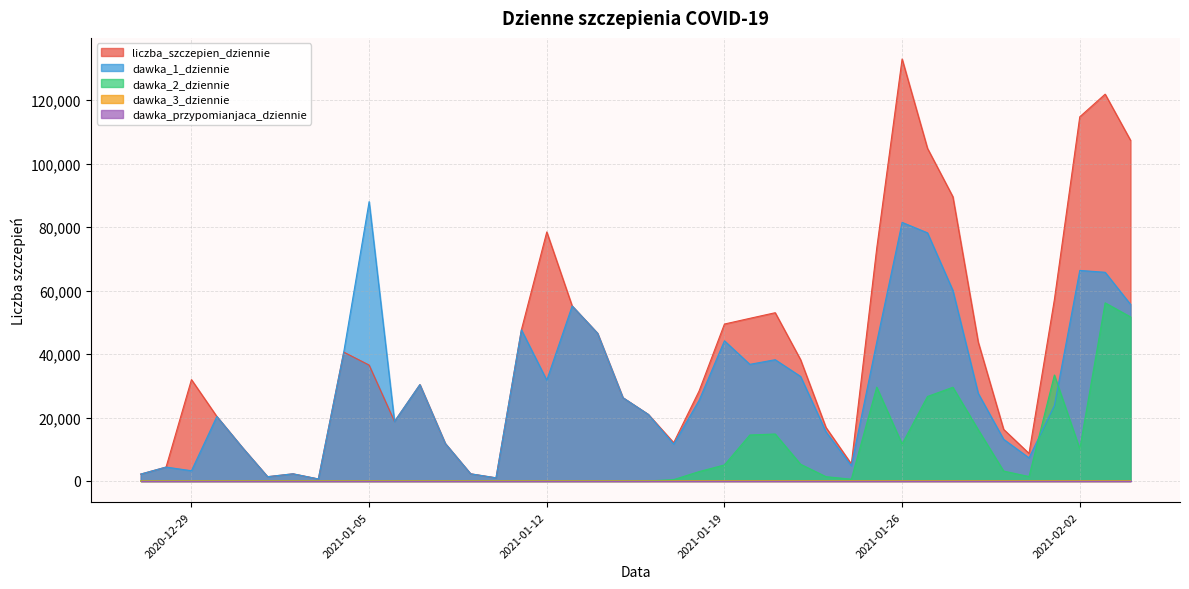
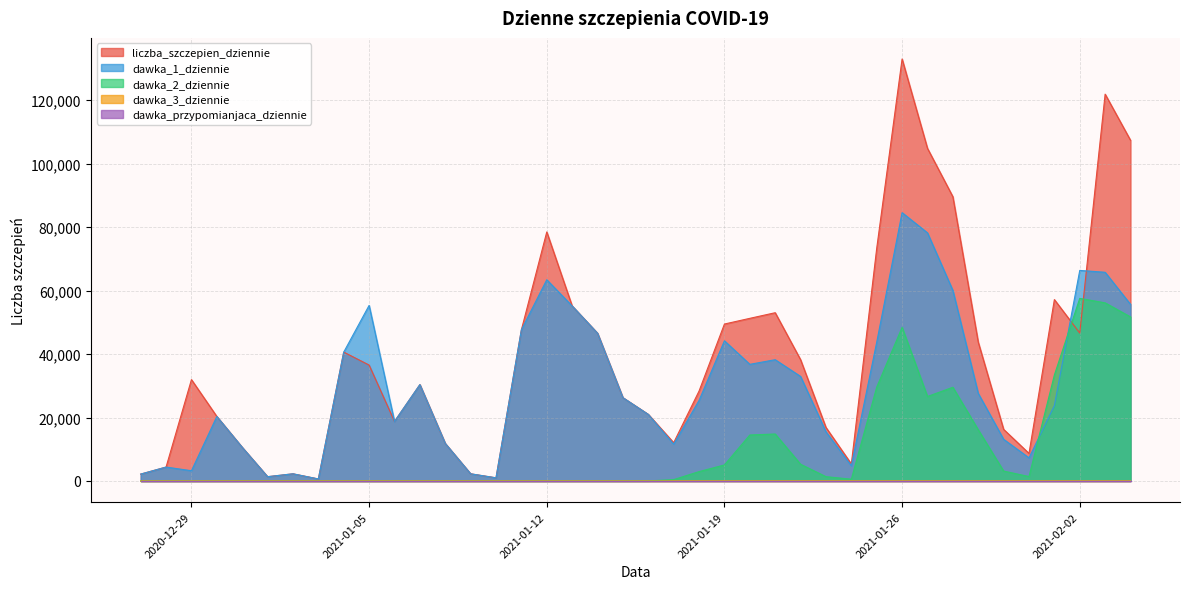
  {
    "liczba_szczepien_dziennie": {
      "2020-12-29": "32,000",
      "2021-01-05": "37,000",
      "2021-01-12": "78,000",
      "2021-01-19": "49,000",
      "2021-01-26": "133,000",
-     "2021-02-02": "115,000"
+     "2021-02-02": "47,000"
    },
    "dawka_1_dziennie": {
      "2020-12-29": "3,000",
-     "2021-01-05": "88,000",
-     "2021-01-12": "32,000",
+     "2021-01-05": "55,000",
+     "2021-01-12": "63,000",
      "2021-01-19": "44,000",
-     "2021-01-26": "82,000",
+     "2021-01-26": "85,000",
      "2021-02-02": "66,000"
    },
    "dawka_2_dziennie": {
      "2021-01-19": "5,000",
-     "2021-01-26": "12,000",
-     "2021-02-02": "10,000"
+     "2021-01-26": "48,000",
+     "2021-02-02": "58,000"
    },
    "dawka_przypomianjaca_dziennie": {
      "2021-01-19": "0",
      "2021-01-26": "0",
      "2021-02-02": "0"
    }
  }
